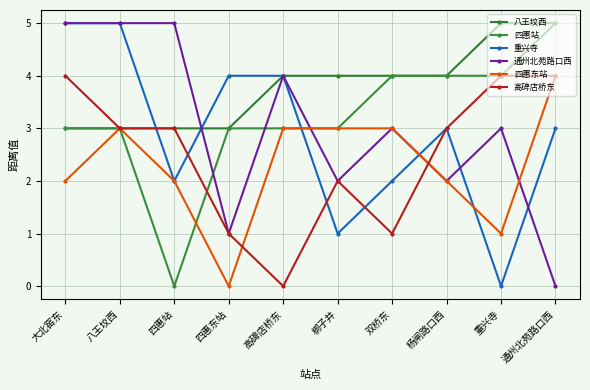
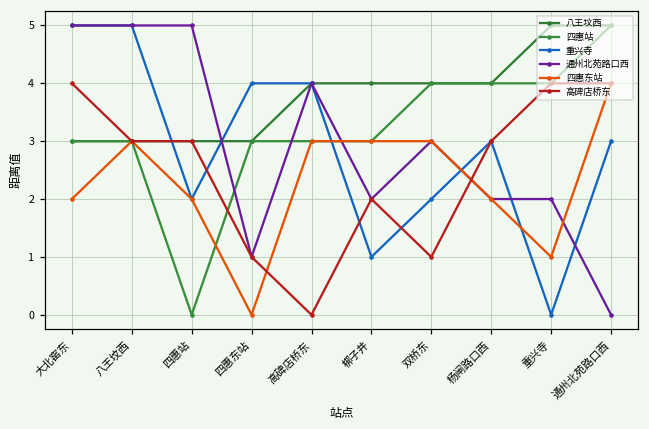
  {
    "重兴寺": {
      "四惠东站": 4,
      "梆子井": 1,
      "双桥东": 2,
      "重兴寺": 0,
      "通州北苑路口西": 3
    },
    "通州北苑路口西": {
      "四惠站": 5,
-     "重兴寺": 3,
+     "重兴寺": 2,
      "通州北苑路口西": 0
    },
    "四惠东站": {
      "大北窑东": 2,
      "四惠东站": 0,
      "重兴寺": 1
    },
    "高碑店桥东": {
      "大北窑东": 4,
      "高碑店桥东": 0,
      "双桥东": 1
    }
  }
